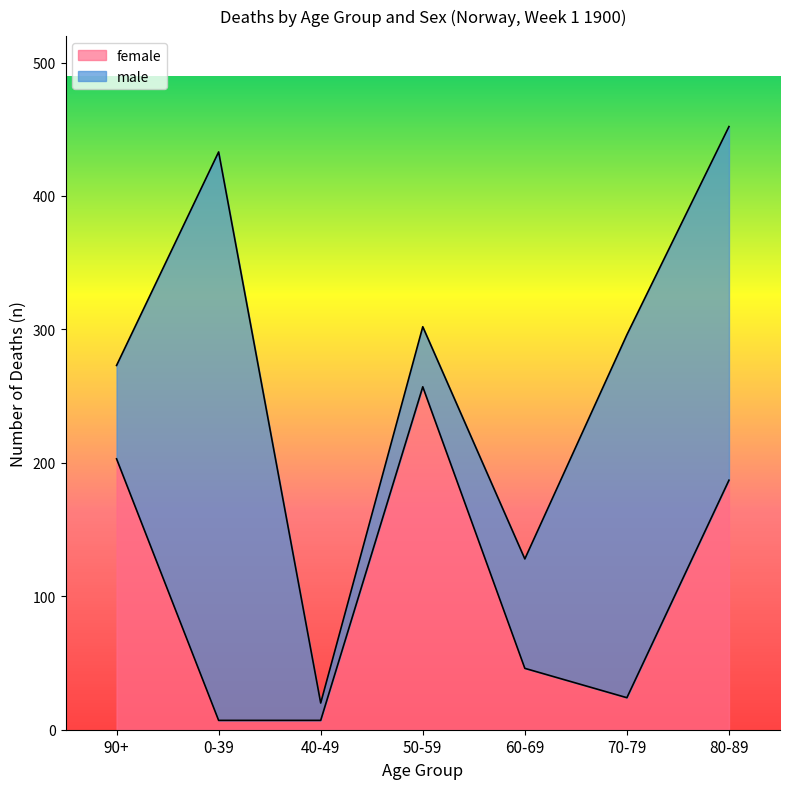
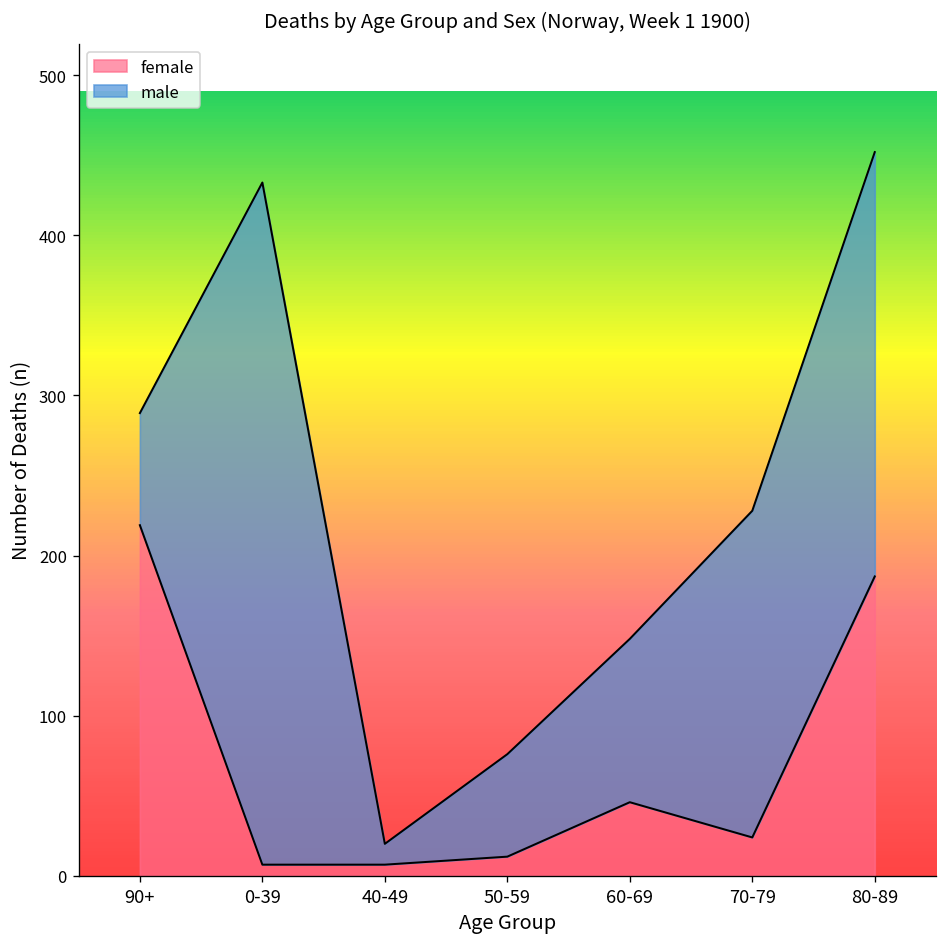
  {
    "female": {
-     "90+": 203,
+     "90+": 219,
      "0-39": 7,
      "40-49": 7,
-     "50-59": 257,
+     "50-59": 12,
      "60-69": 46,
      "70-79": 24,
      "80-89": 187
    },
    "male": {
      "90+": 70,
      "0-39": 426,
      "40-49": 13,
-     "50-59": 45,
-     "60-69": 82,
-     "70-79": 272,
+     "50-59": 64,
+     "60-69": 102,
+     "70-79": 204,
      "80-89": 265
    }
  }
